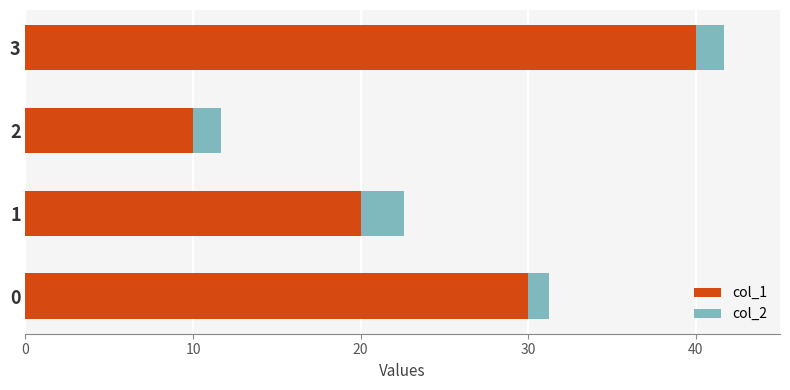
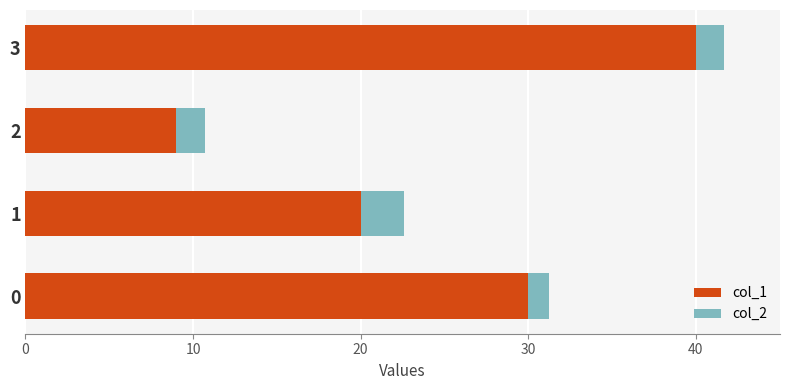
  {
    "col_1": {
      "3": 40,
-     "2": 10,
+     "2": 9,
      "1": 20,
      "0": 30
    },
    "col_2": {
      "3": 1.7,
      "2": 1.7,
      "1": 2.6,
      "0": 1.2
    }
  }
